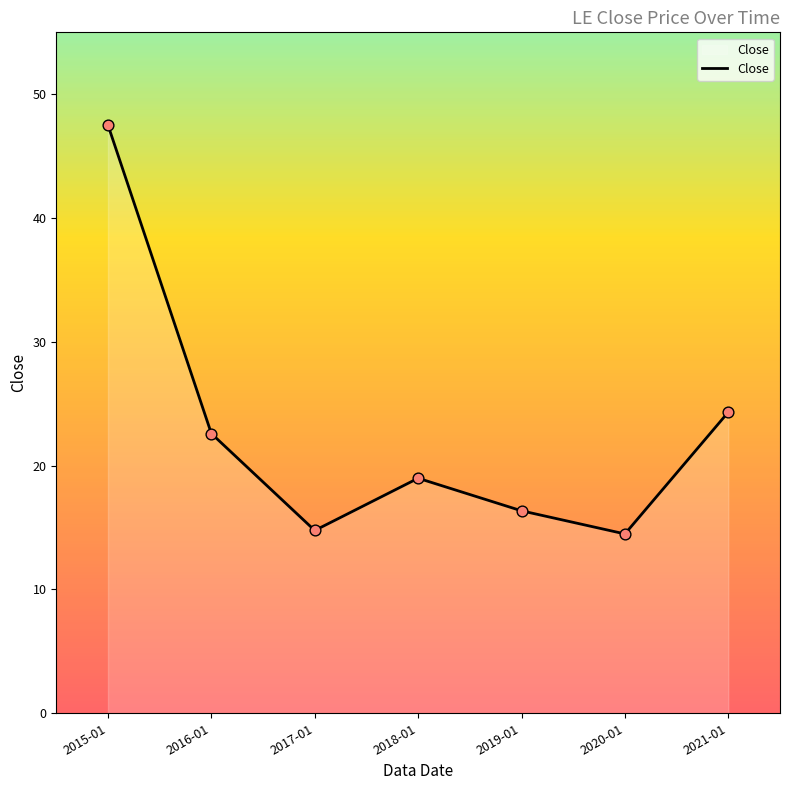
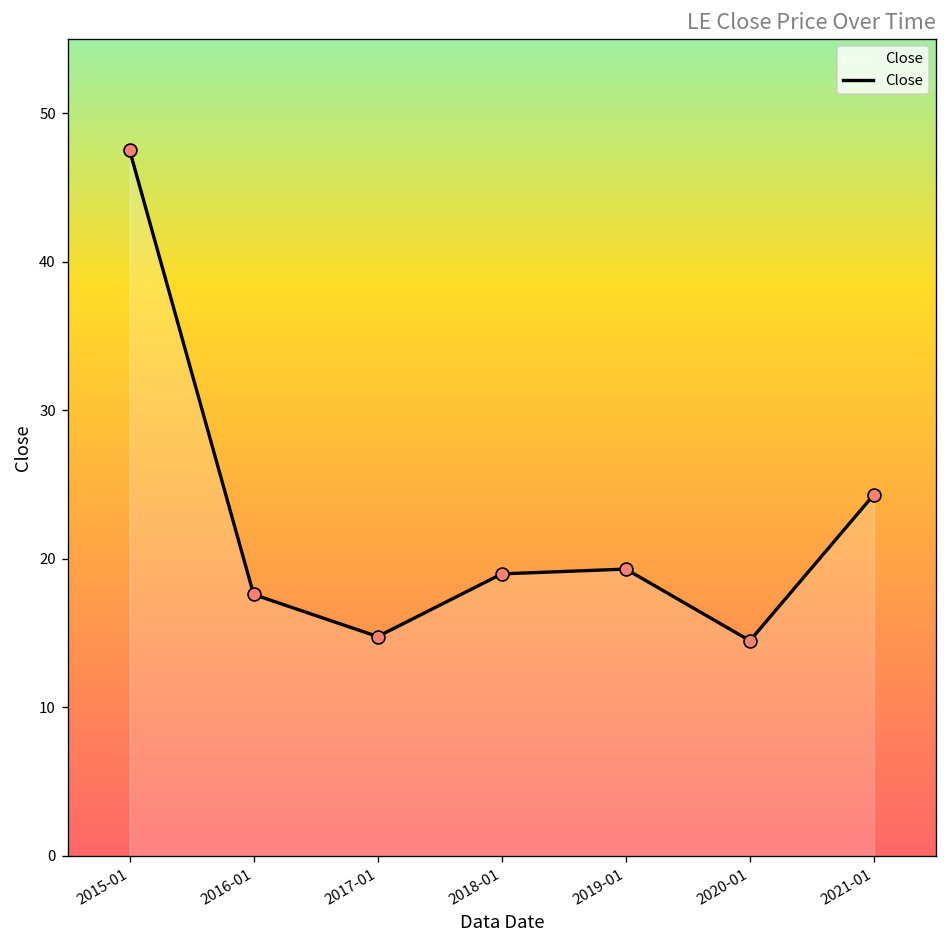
  {
    "2015-01": 47.5,
-   "2016-01": 22.6,
+   "2016-01": 17.6,
    "2017-01": 14.8,
    "2018-01": 19.0,
-   "2019-01": 16.4,
+   "2019-01": 19.3,
    "2020-01": 14.5,
    "2021-01": 24.3
  }
